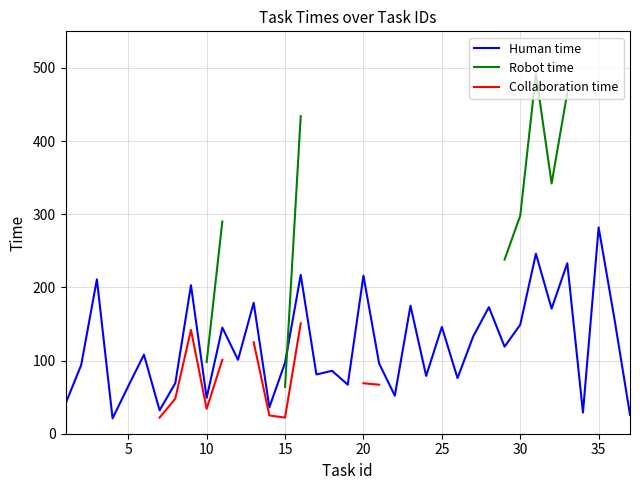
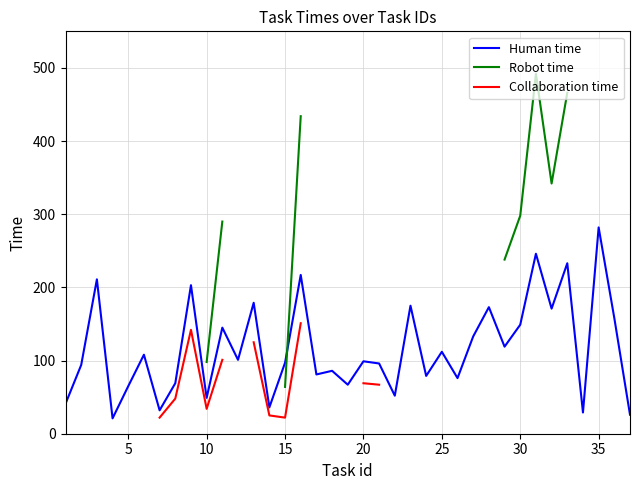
  {
    "Human time": {
      "5": 70,
      "10": 50,
      "15": 100,
-     "20": 220,
-     "25": 150,
+     "20": 100,
+     "25": 110,
      "30": 150,
      "35": 280
    },
    "Robot time": {
      "10": 100,
      "15": 60,
      "30": 300
    },
    "Collaboration time": {
      "10": 30,
      "15": 20,
      "20": 70,
      "35": 200
    }
  }
